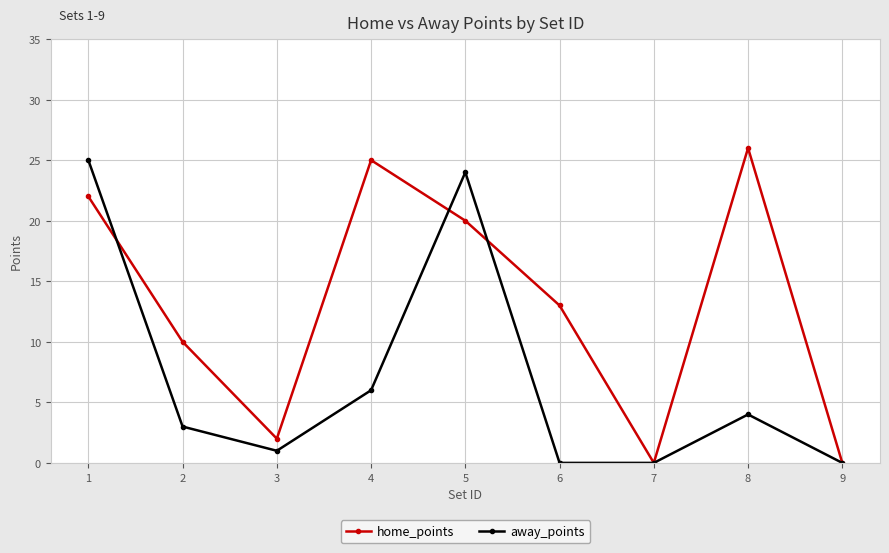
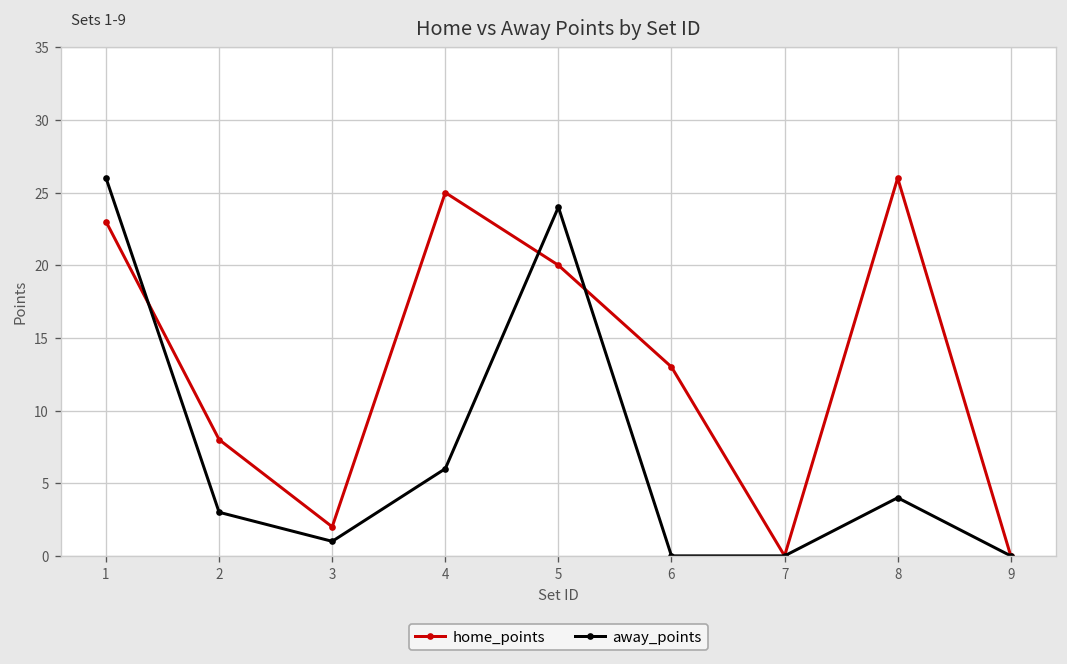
  {
    "home_points": {
-     "1": 22,
-     "2": 10,
+     "1": 23,
+     "2": 8,
      "3": 2,
      "4": 25,
      "5": 20,
      "6": 13,
      "8": 26
    },
    "away_points": {
-     "1": 25,
+     "1": 26,
      "2": 3,
      "3": 1,
      "4": 6,
      "5": 24,
      "6": 0,
      "8": 4
    }
  }
